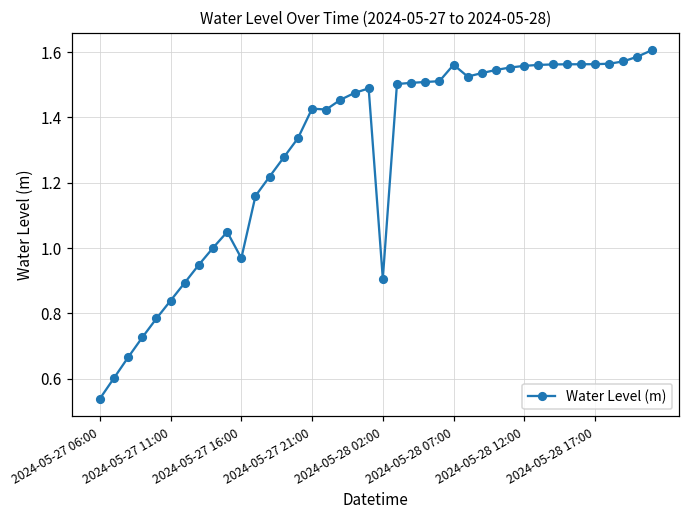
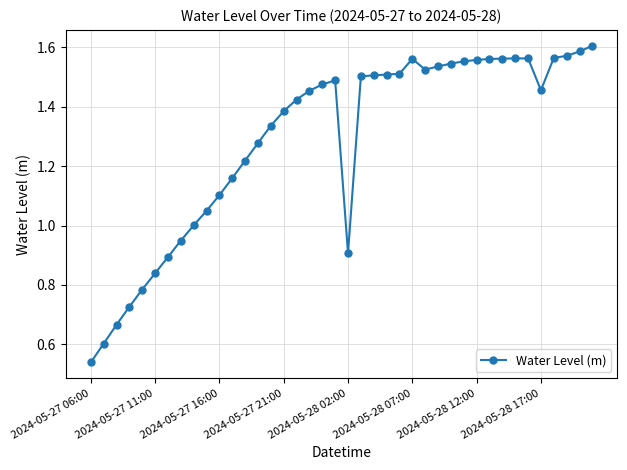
  {
    "2024-05-27 06:00": 0.54,
    "2024-05-27 11:00": 0.84,
-   "2024-05-27 16:00": 0.97,
-   "2024-05-27 21:00": 1.43,
+   "2024-05-27 16:00": 1.10,
+   "2024-05-27 21:00": 1.38,
    "2024-05-28 02:00": 0.91,
    "2024-05-28 07:00": 1.56,
    "2024-05-28 12:00": 1.56,
-   "2024-05-28 17:00": 1.56
+   "2024-05-28 17:00": 1.46
  }
